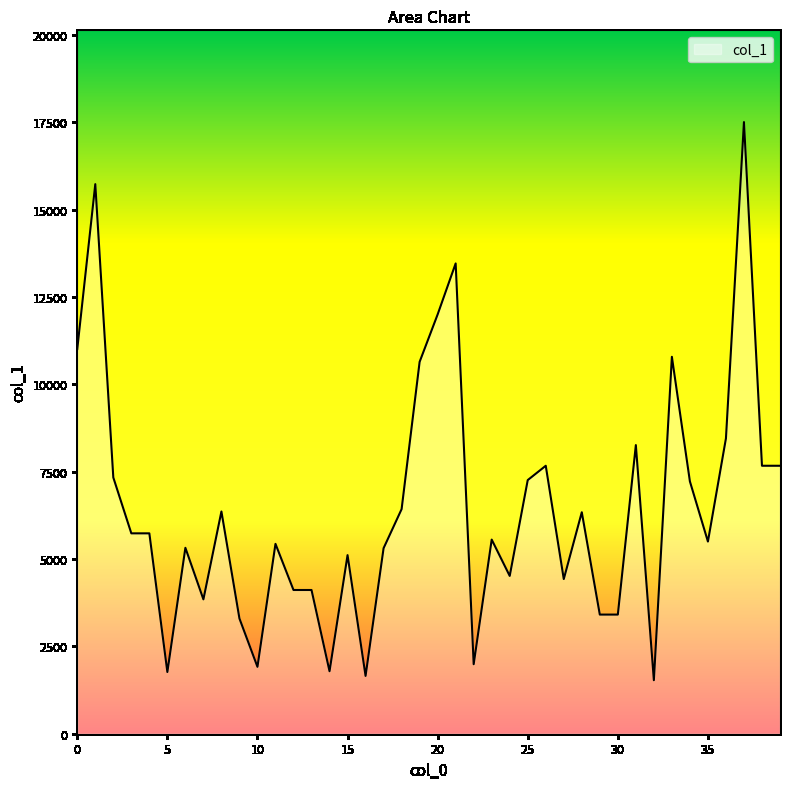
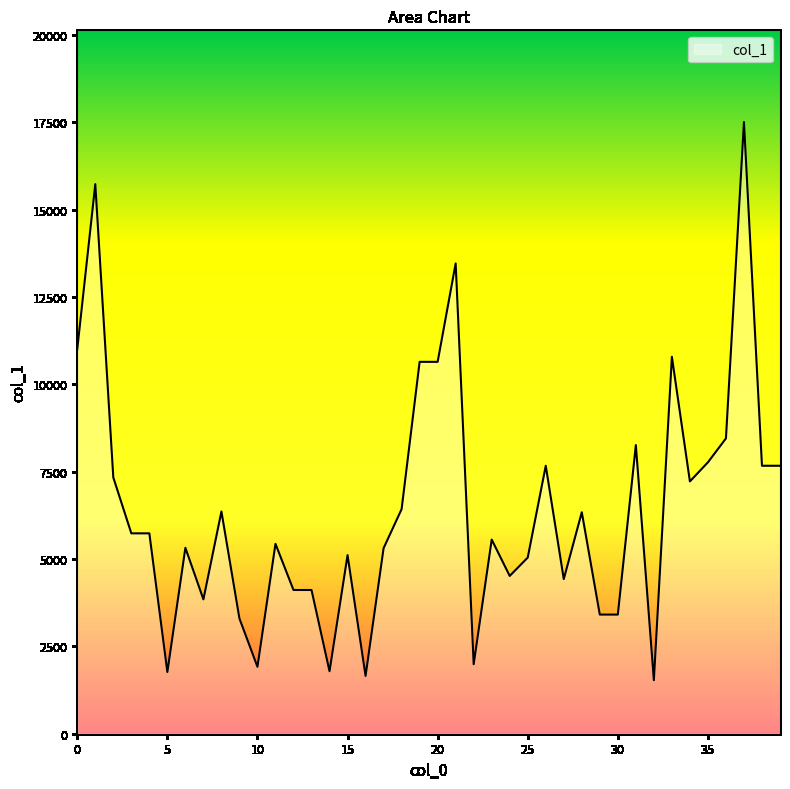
  {
    "0": 11000,
    "5": 1800,
    "10": 1900,
    "15": 5100,
-   "20": 12000,
-   "25": 7300,
+   "20": 10600,
+   "25": 5000,
    "30": 3400,
-   "35": 5500
+   "35": 7800
  }
